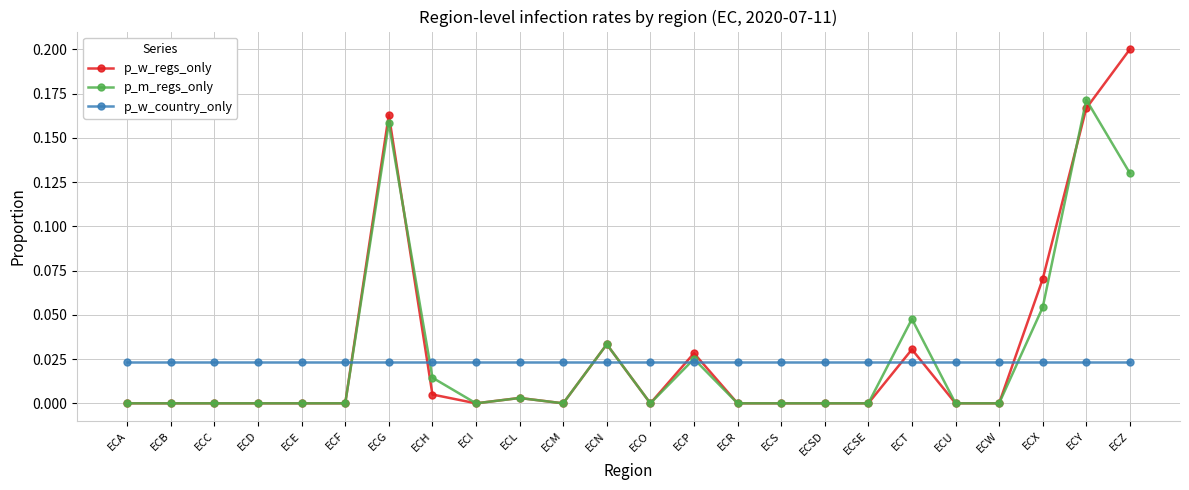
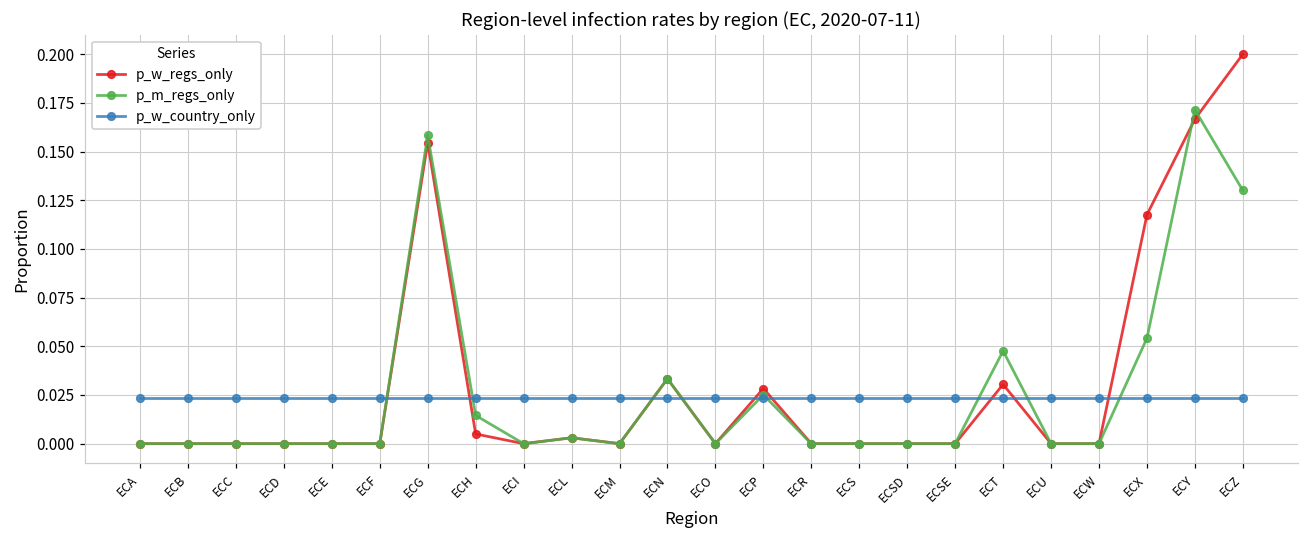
  {
    "p_w_regs_only": {
-     "ECG": 0.163,
+     "ECG": 0.155,
      "ECH": 0.005,
      "ECP": 0.028,
      "ECT": 0.030,
-     "ECX": 0.070,
+     "ECX": 0.118,
      "ECY": 0.167,
      "ECZ": 0.200
    },
    "p_m_regs_only": {
      "ECG": 0.158,
      "ECH": 0.014,
      "ECP": 0.025,
      "ECT": 0.048,
      "ECX": 0.054,
      "ECY": 0.171,
      "ECZ": 0.130
    },
    "p_w_country_only": {
      "ECA": 0.023,
      "ECB": 0.023,
      "ECC": 0.023,
      "ECD": 0.023,
      "ECE": 0.023,
      "ECF": 0.023,
      "ECG": 0.023,
      "ECH": 0.023,
      "ECI": 0.023,
      "ECL": 0.023,
      "ECM": 0.023,
      "ECN": 0.023,
      "ECO": 0.023,
      "ECP": 0.023,
      "ECR": 0.023,
      "ECS": 0.023,
      "ECSD": 0.023,
      "ECSE": 0.023,
      "ECT": 0.023,
      "ECU": 0.023,
      "ECW": 0.023,
      "ECX": 0.023,
      "ECY": 0.023,
      "ECZ": 0.023
    }
  }
